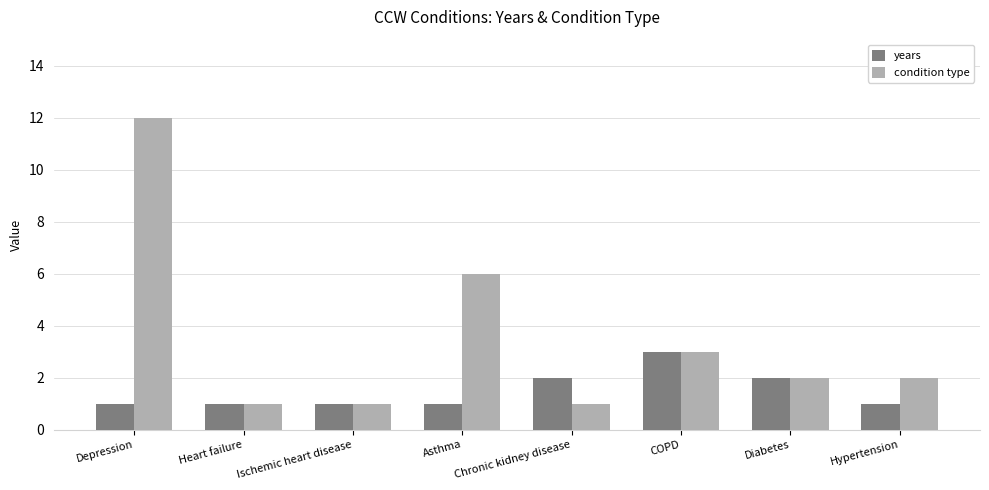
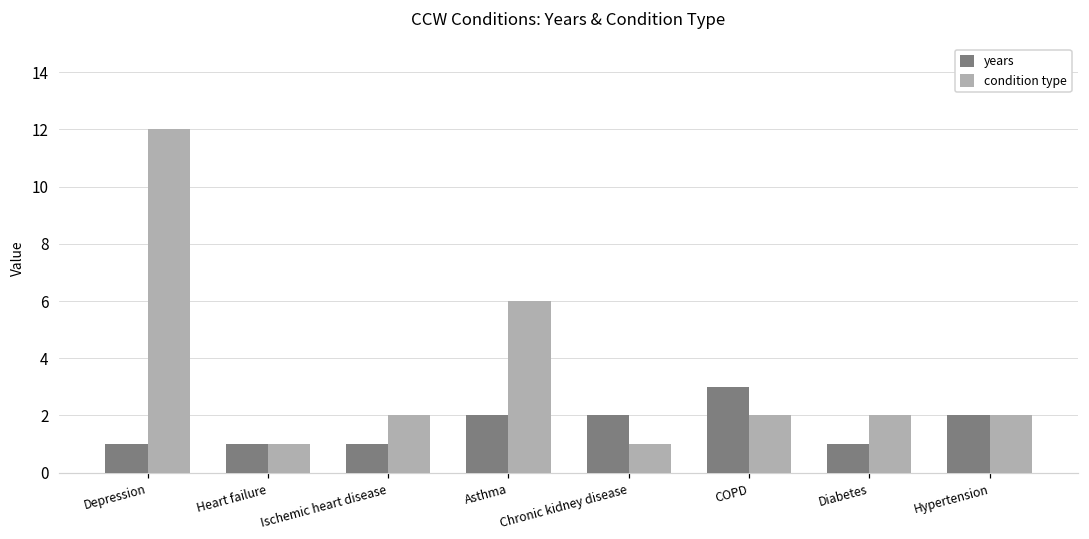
  {
    "years": {
      "Depression": 1,
      "Heart failure": 1,
      "Ischemic heart disease": 1,
-     "Asthma": 1,
+     "Asthma": 2,
      "Chronic kidney disease": 2,
      "COPD": 3,
-     "Diabetes": 2,
-     "Hypertension": 1
+     "Diabetes": 1,
+     "Hypertension": 2
    },
    "condition type": {
      "Depression": 12,
      "Heart failure": 1,
-     "Ischemic heart disease": 1,
+     "Ischemic heart disease": 2,
      "Asthma": 6,
      "Chronic kidney disease": 1,
-     "COPD": 3,
+     "COPD": 2,
      "Diabetes": 2,
      "Hypertension": 2
    }
  }
